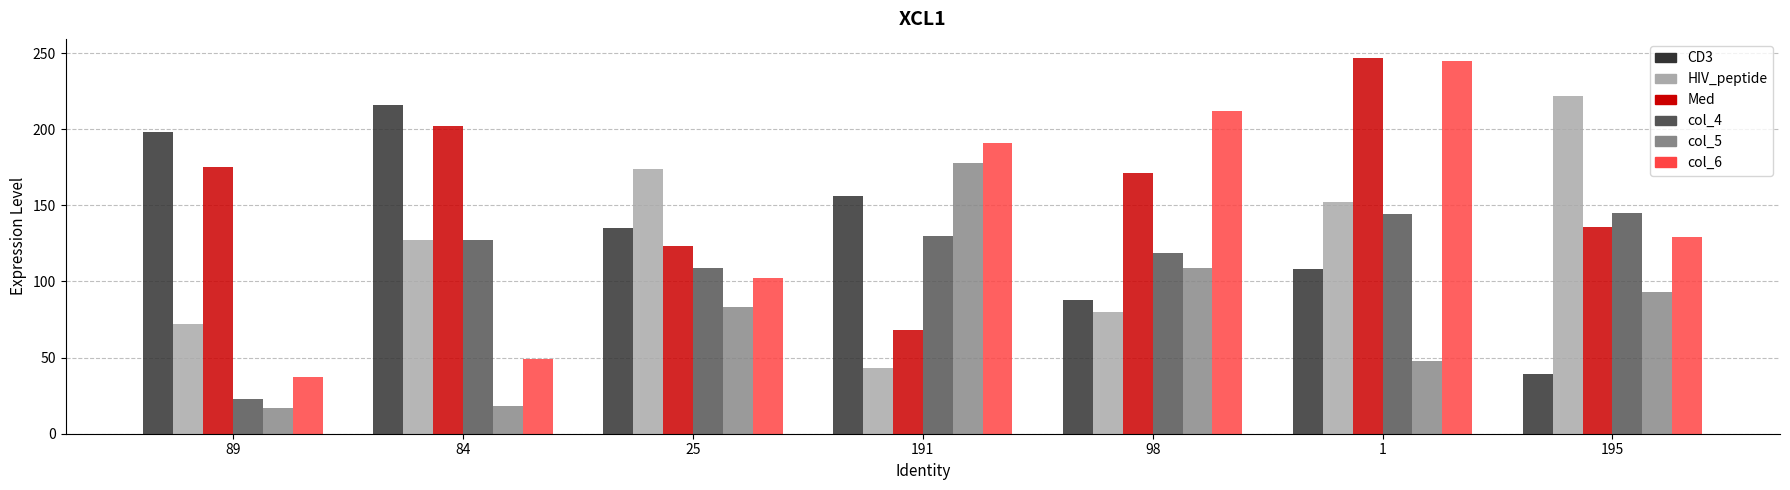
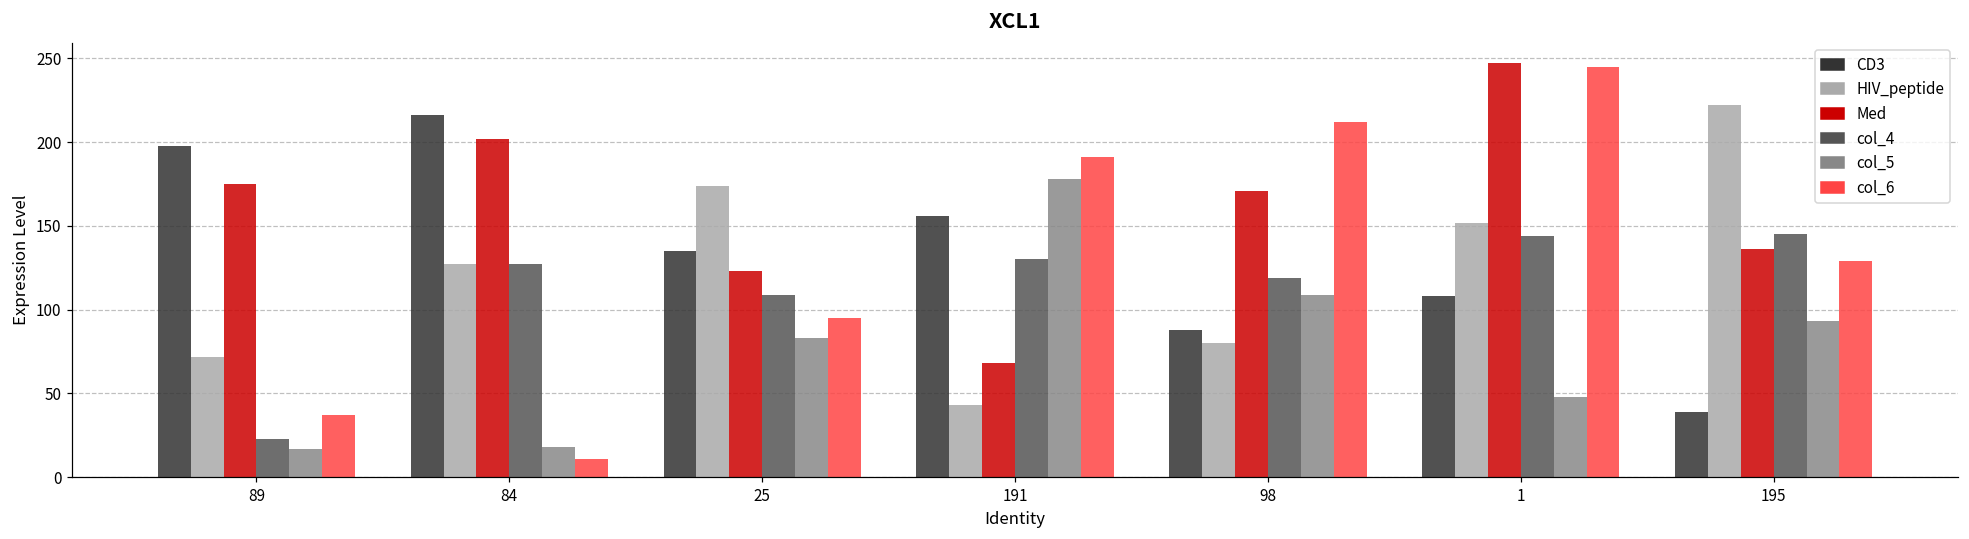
  {
    "col_6": {
      "89": 37,
-     "84": 49,
-     "25": 102,
+     "84": 11,
+     "25": 95,
      "191": 191,
      "98": 212,
      "1": 245,
      "195": 129
    }
  }
